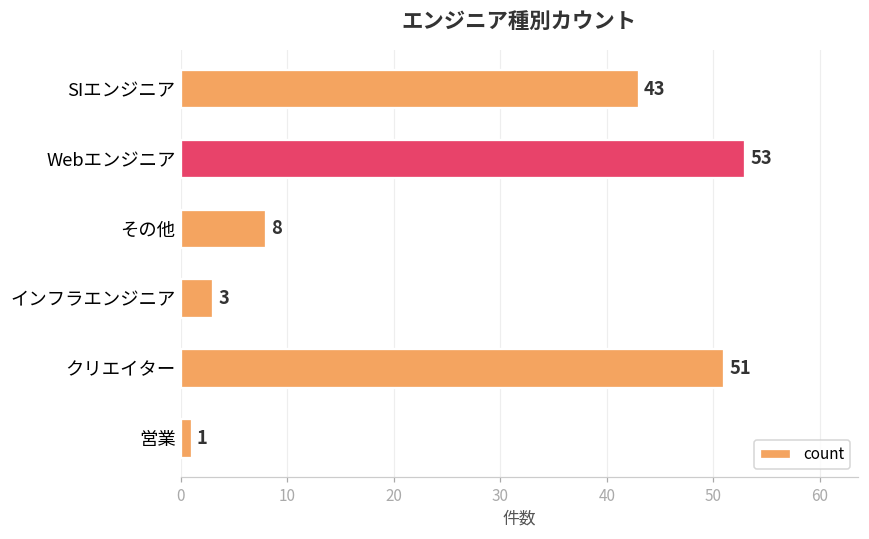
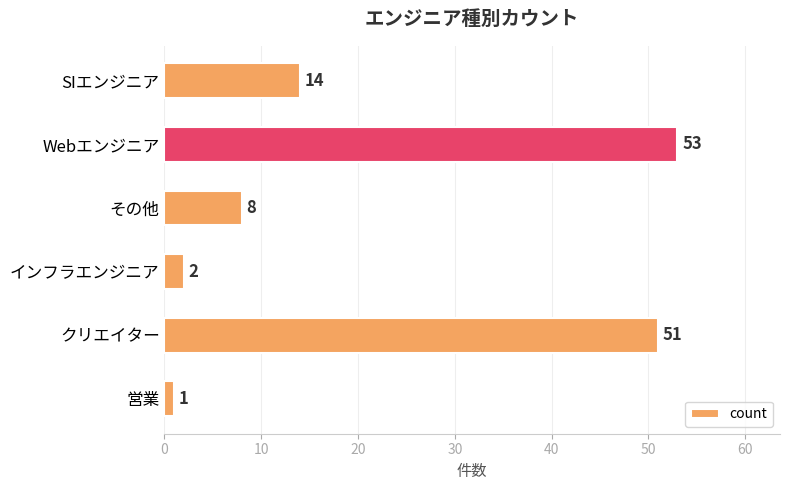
  {
-   "SIエンジニア": 43,
+   "SIエンジニア": 14,
    "Webエンジニア": 53,
    "その他": 8,
-   "インフラエンジニア": 3,
+   "インフラエンジニア": 2,
    "クリエイター": 51,
    "営業": 1
  }
